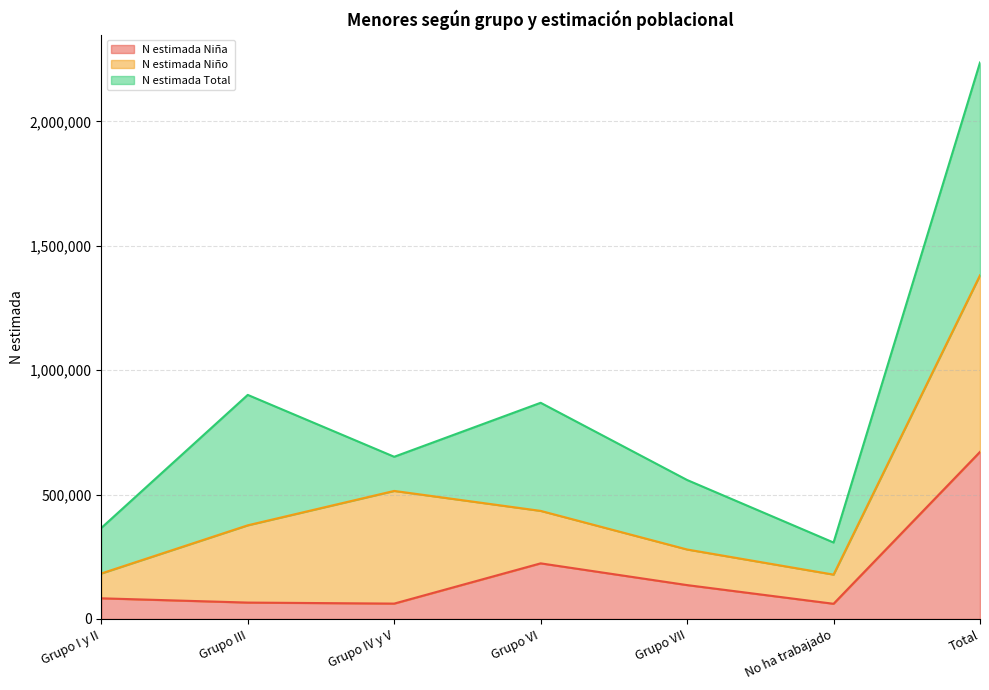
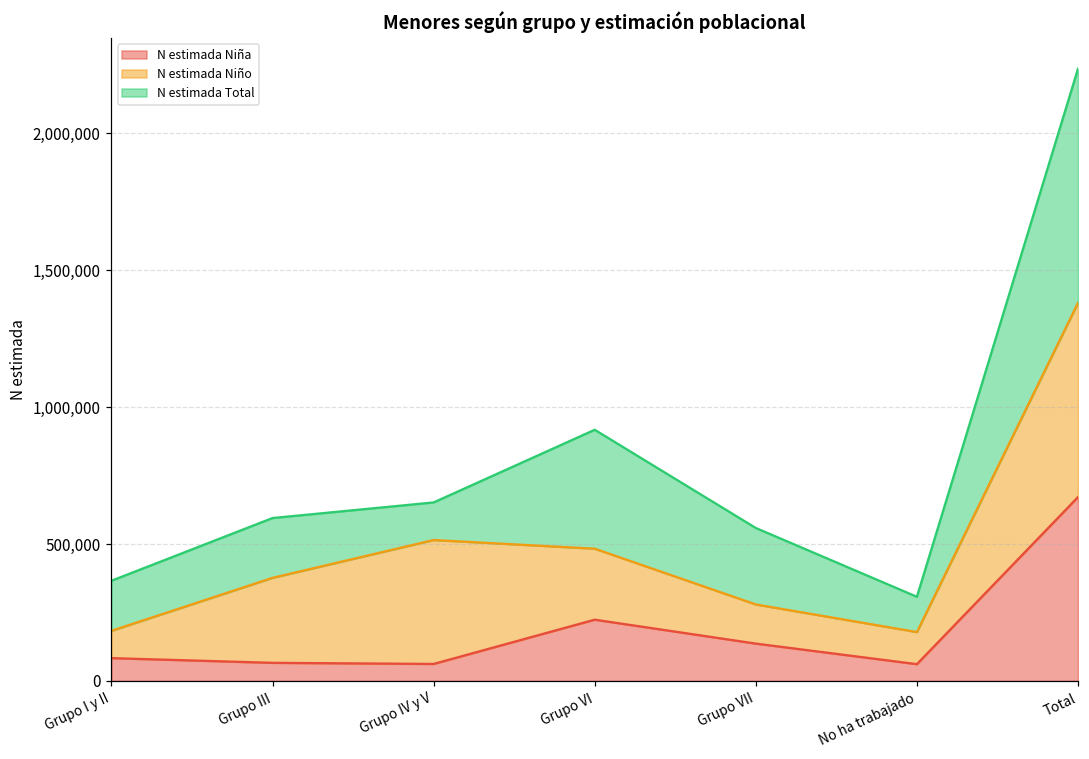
  {
    "N estimada Niña": {
      "Grupo I y II": "80,000",
      "Grupo III": "70,000",
      "Grupo IV y V": "60,000",
      "Grupo VI": "220,000",
      "Grupo VII": "140,000",
      "No ha trabajado": "60,000",
      "Total": "670,000"
    },
    "N estimada Niño": {
      "Grupo I y II": "100,000",
      "Grupo III": "310,000",
      "Grupo IV y V": "450,000",
-     "Grupo VI": "210,000",
+     "Grupo VI": "260,000",
      "Grupo VII": "140,000",
      "No ha trabajado": "120,000",
      "Total": "710,000"
    },
    "N estimada Total": {
      "Grupo I y II": "180,000",
-     "Grupo III": "520,000",
+     "Grupo III": "220,000",
      "Grupo IV y V": "140,000",
      "Grupo VI": "430,000",
      "Grupo VII": "280,000",
      "No ha trabajado": "130,000",
      "Total": "860,000"
    }
  }
